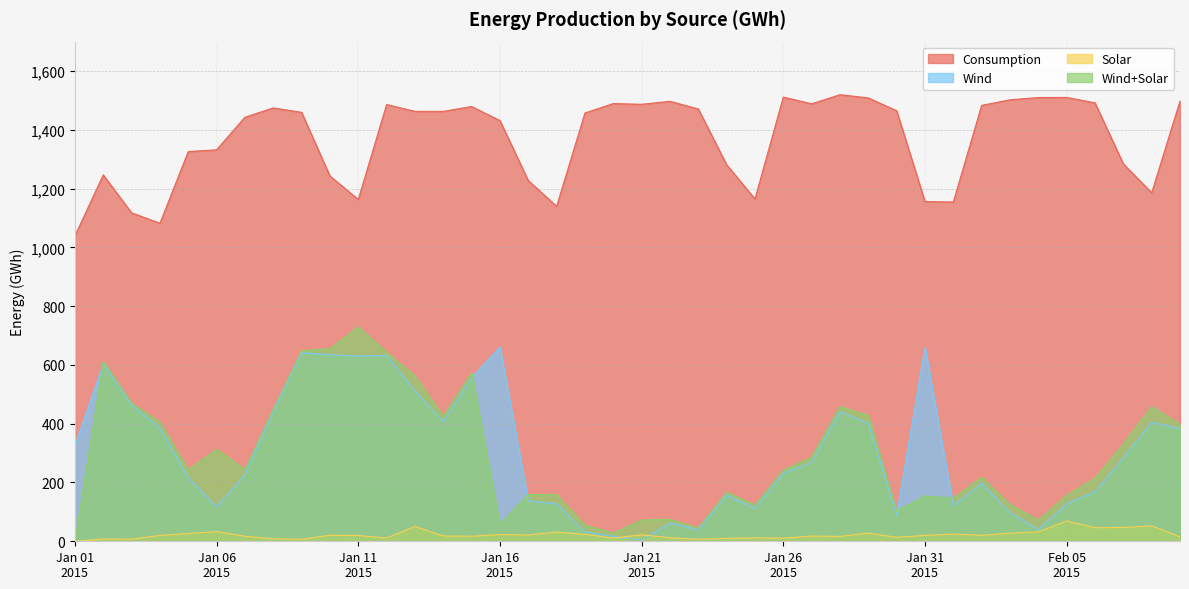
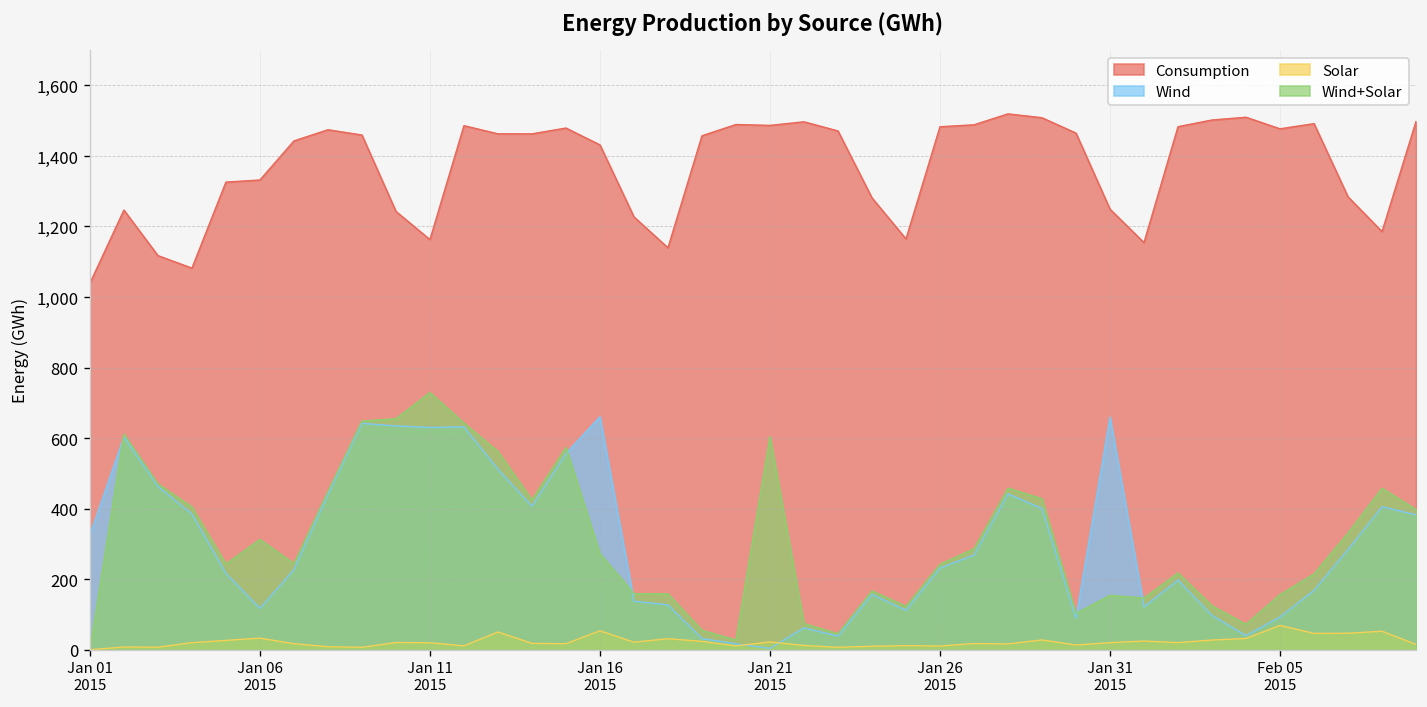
  {
    "Consumption": {
      "Jan 01 2015": "1,040",
      "Jan 06 2015": "1,330",
      "Jan 11 2015": "1,160",
      "Jan 16 2015": "1,430",
      "Jan 21 2015": "1,490",
-     "Jan 26 2015": "1,510",
-     "Jan 31 2015": "1,160",
-     "Feb 05 2015": "1,510"
+     "Jan 26 2015": "1,480",
+     "Jan 31 2015": "1,250",
+     "Feb 05 2015": "1,480"
    },
    "Wind": {
      "Jan 01 2015": "330",
      "Jan 06 2015": "120",
      "Jan 11 2015": "630",
      "Jan 16 2015": "660",
      "Jan 21 2015": "0",
      "Jan 26 2015": "230",
      "Jan 31 2015": "660",
-     "Feb 05 2015": "130"
+     "Feb 05 2015": "90"
    },
    "Solar": {
      "Jan 06 2015": "30",
      "Jan 11 2015": "20",
-     "Jan 16 2015": "20",
+     "Jan 16 2015": "50",
      "Jan 21 2015": "20",
      "Jan 26 2015": "10",
      "Jan 31 2015": "20",
      "Feb 05 2015": "70"
    },
    "Wind+Solar": {
      "Jan 06 2015": "310",
      "Jan 11 2015": "730",
-     "Jan 16 2015": "60",
-     "Jan 21 2015": "70",
+     "Jan 16 2015": "270",
+     "Jan 21 2015": "600",
      "Jan 26 2015": "240",
      "Jan 31 2015": "150",
      "Feb 05 2015": "160"
    }
  }
